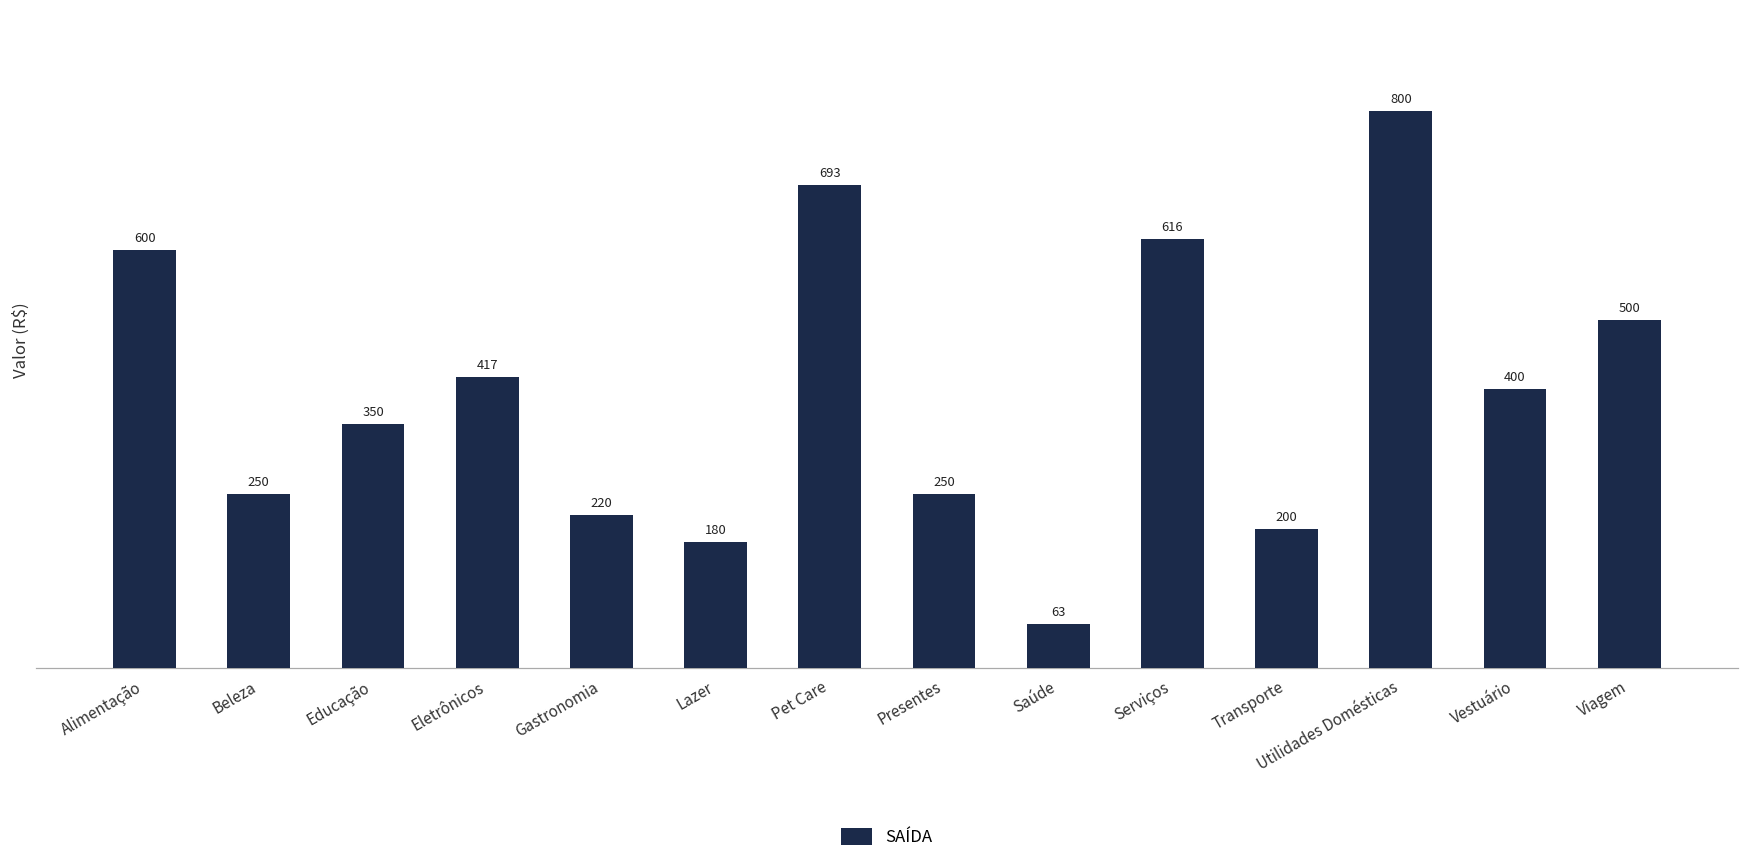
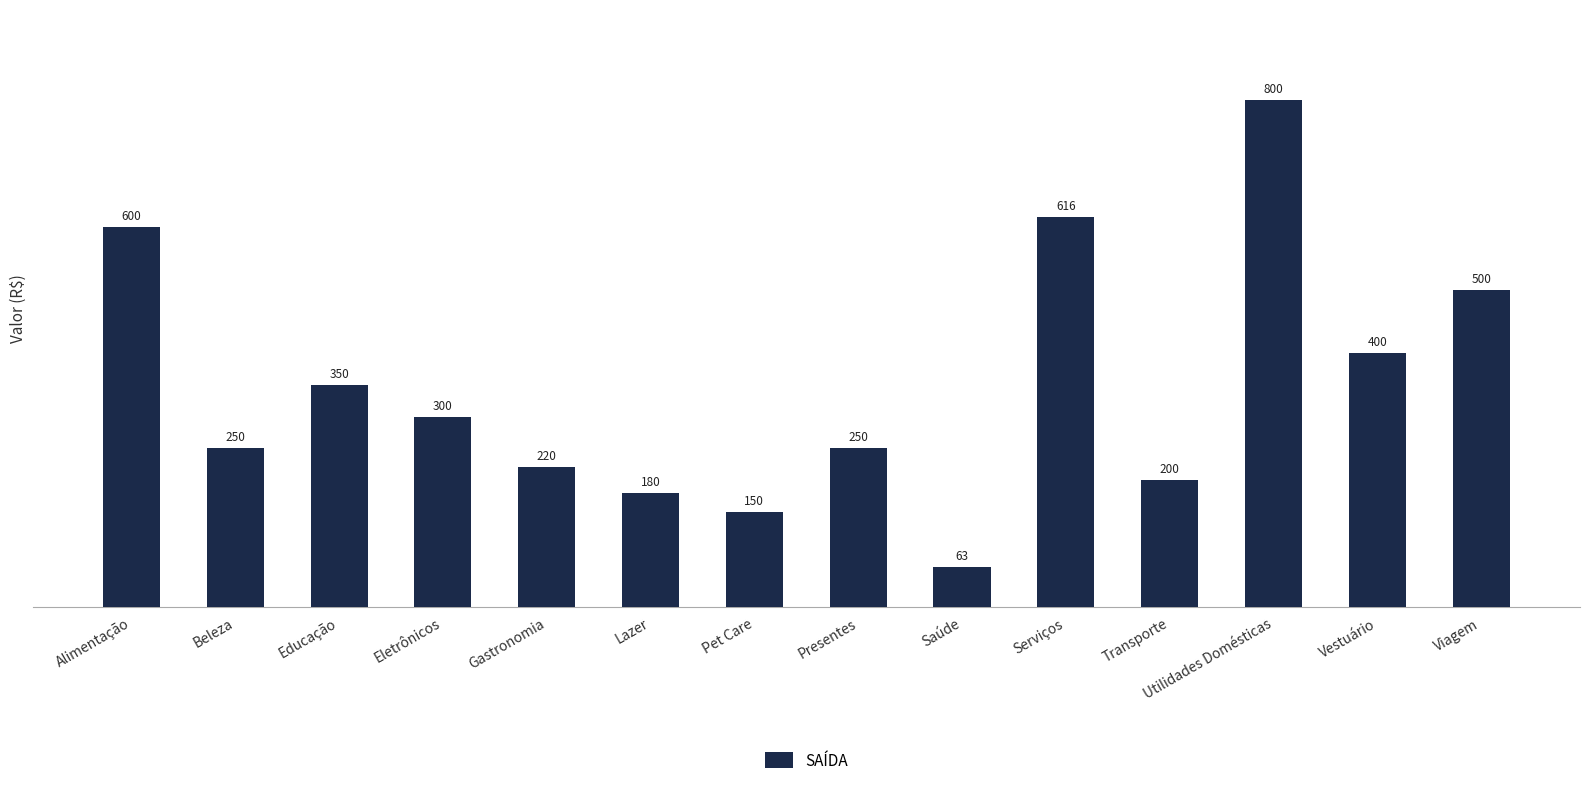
  {
    "Alimentação": 600,
    "Beleza": 250,
    "Educação": 350,
-   "Eletrônicos": 417,
+   "Eletrônicos": 300,
    "Gastronomia": 220,
    "Lazer": 180,
-   "Pet Care": 693,
+   "Pet Care": 150,
    "Presentes": 250,
    "Saúde": 63,
    "Serviços": 616,
    "Transporte": 200,
    "Utilidades Domésticas": 800,
    "Vestuário": 400,
    "Viagem": 500
  }
